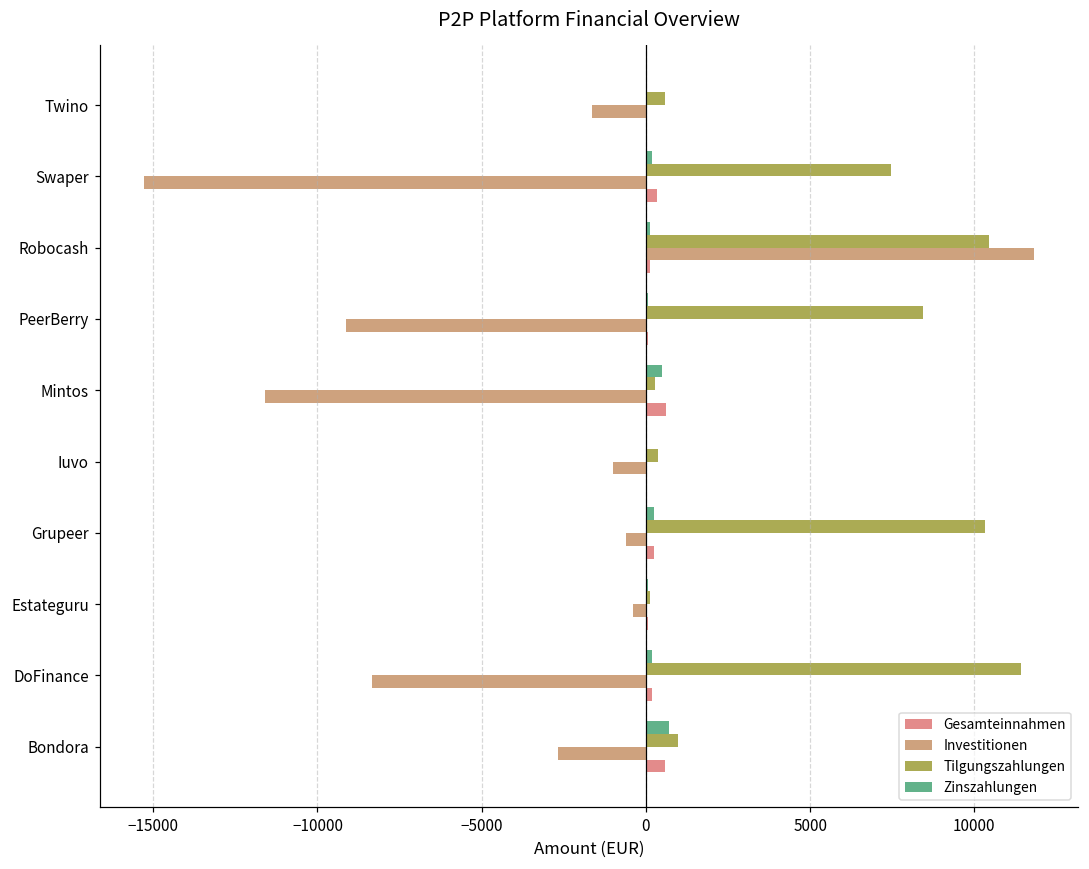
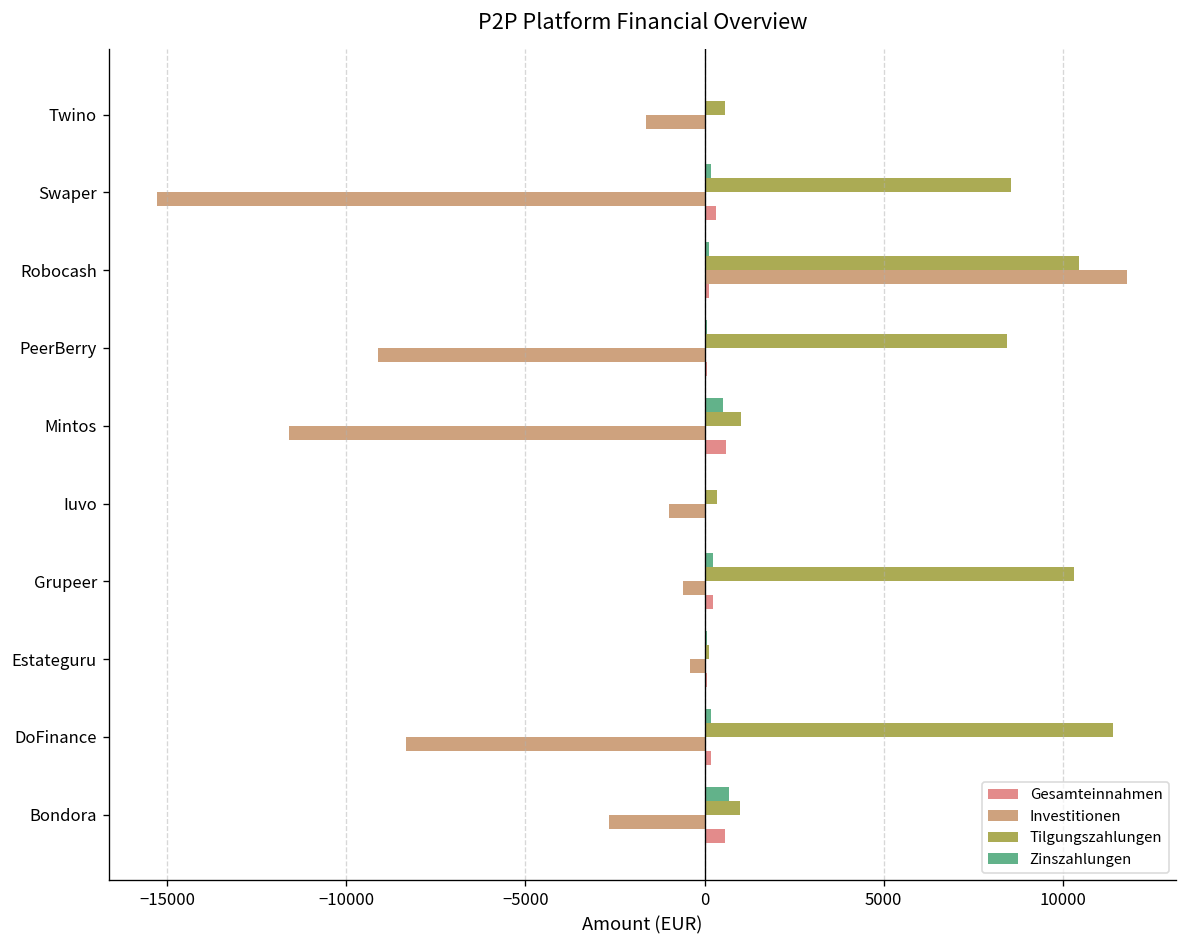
  {
    "Tilgungszahlungen": {
      "Twino": 600,
-     "Swaper": 7500,
+     "Swaper": 8500,
      "Robocash": 10400,
      "PeerBerry": 8400,
-     "Mintos": 300,
+     "Mintos": 1000,
      "Iuvo": 400,
      "Grupeer": 10300,
      "Estateguru": 100,
      "DoFinance": 11400,
      "Bondora": 1000
    },
    "Zinszahlungen": {
      "Swaper": 200,
      "Robocash": 100,
      "Mintos": 500,
      "Grupeer": 200,
      "DoFinance": 200,
      "Bondora": 700
    }
  }
